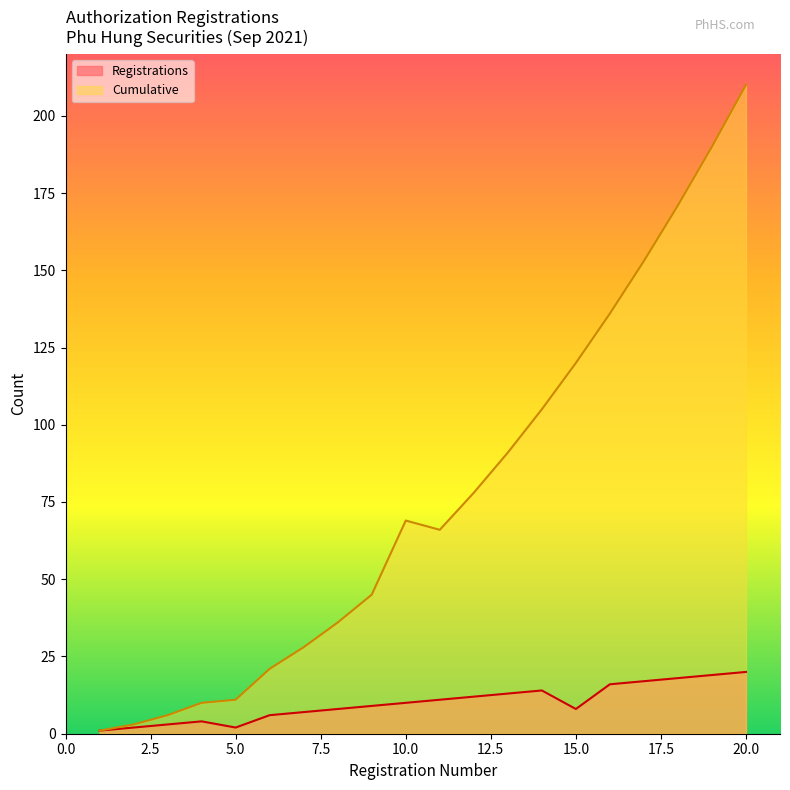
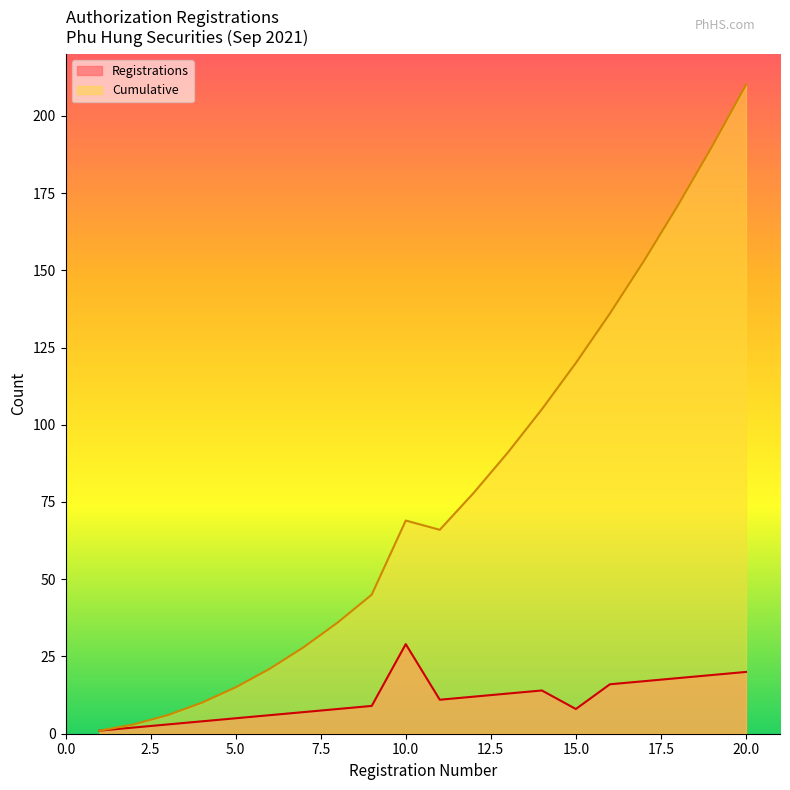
  {
    "Registrations": {
-     "5.0": 2,
-     "10.0": 10,
+     "5.0": 5,
+     "10.0": 29,
      "15.0": 8,
      "20.0": 20
    },
    "Cumulative": {
-     "5.0": 11,
+     "5.0": 15,
      "10.0": 69,
      "15.0": 120,
      "20.0": 210
    }
  }
